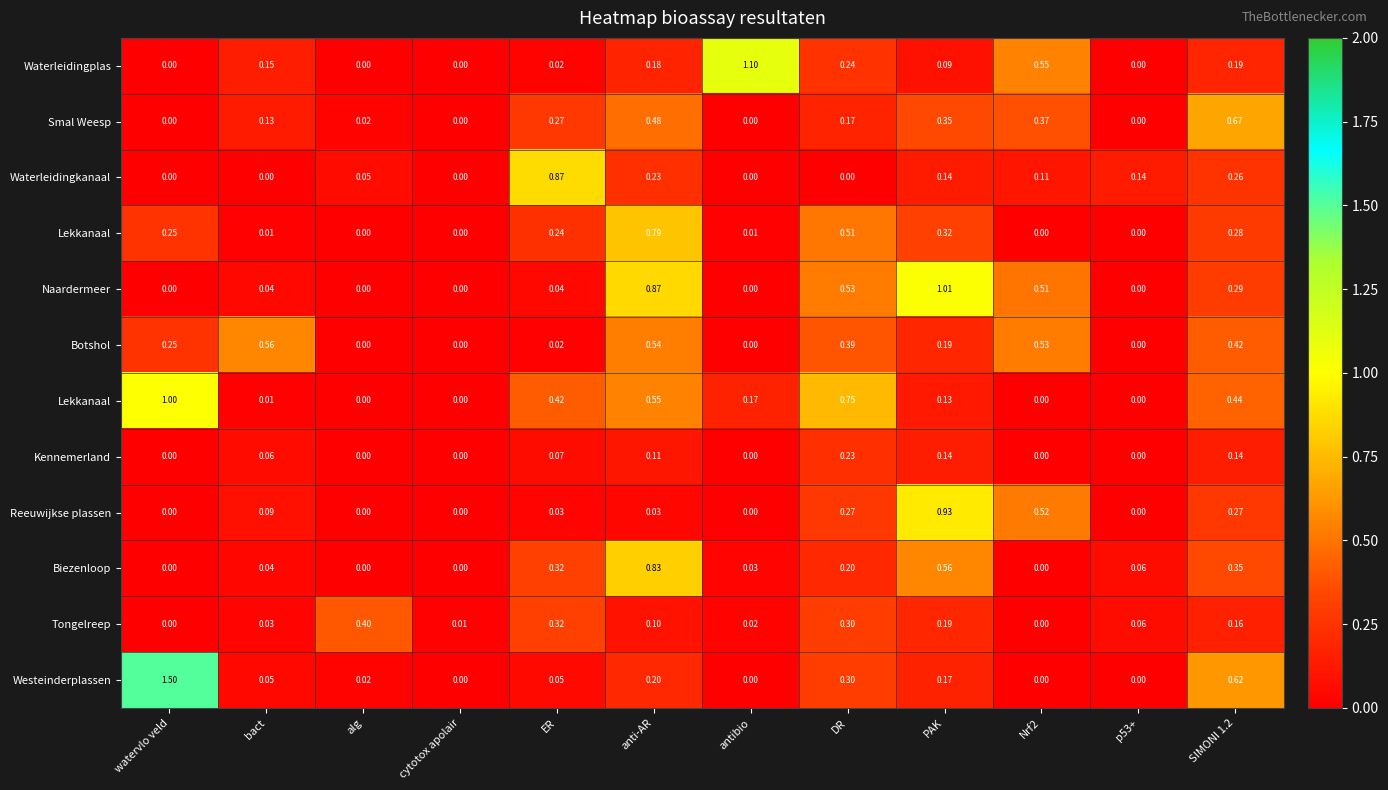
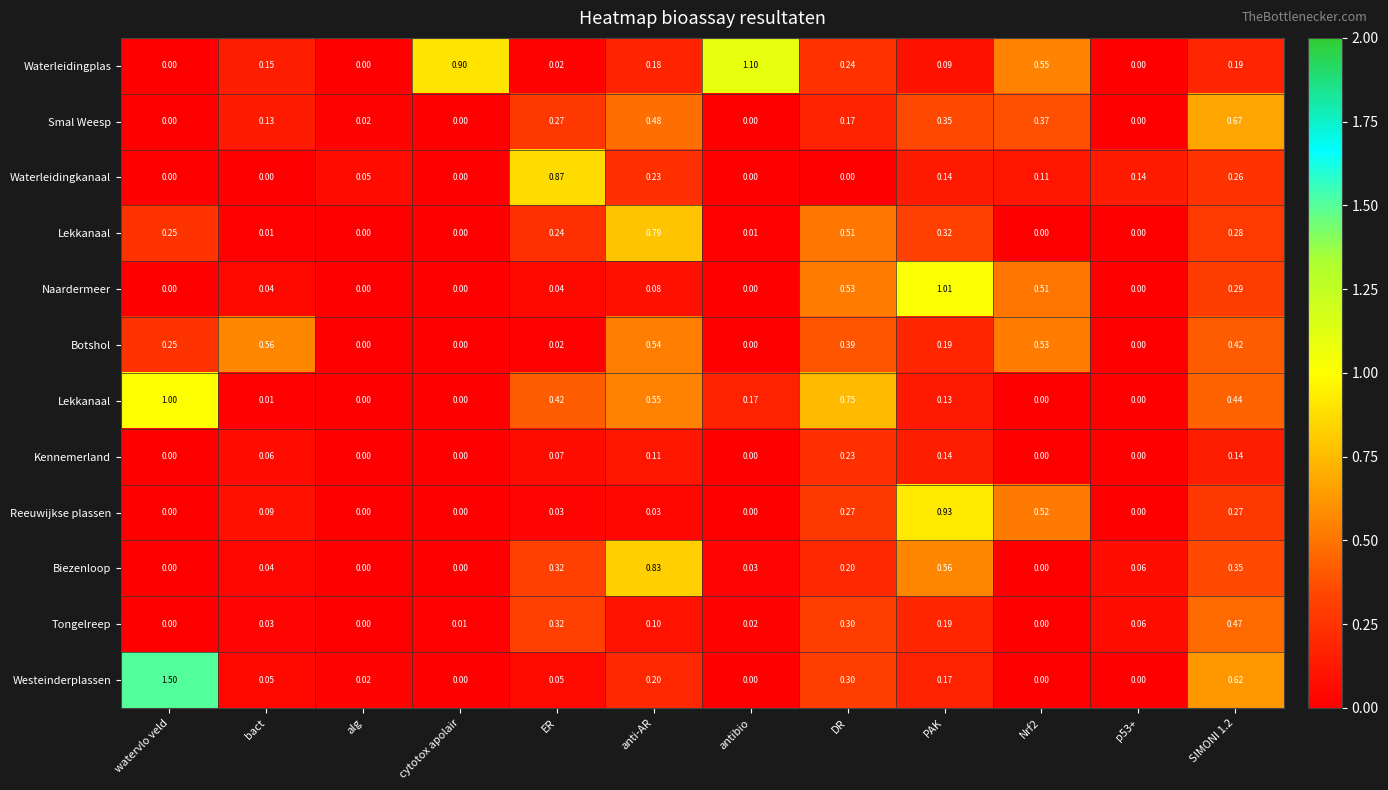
  {
    "Waterleidingplas": {
      "watervlo veld": 0.00,
      "bact": 0.15,
      "alg": 0.00,
-     "cytotox apolair": 0.00,
+     "cytotox apolair": 0.90,
      "ER": 0.02,
      "anti-AR": 0.18,
      "antibio": 1.10,
      "DR": 0.24,
      "PAK": 0.09,
      "Nrf2": 0.55,
      "p53+": 0.00,
      "SIMONI 1.2": 0.19
    },
    "Smal Weesp": {
      "watervlo veld": 0.00,
      "bact": 0.13,
      "alg": 0.02,
      "cytotox apolair": 0.00,
      "ER": 0.27,
      "anti-AR": 0.48,
      "antibio": 0.00,
      "DR": 0.17,
      "PAK": 0.35,
      "Nrf2": 0.37,
      "p53+": 0.00,
      "SIMONI 1.2": 0.67
    },
    "Waterleidingkanaal": {
      "watervlo veld": 0.00,
      "bact": 0.00,
      "alg": 0.05,
      "cytotox apolair": 0.00,
      "ER": 0.87,
      "anti-AR": 0.23,
      "antibio": 0.00,
      "DR": 0.00,
      "PAK": 0.14,
      "Nrf2": 0.11,
      "p53+": 0.14,
      "SIMONI 1.2": 0.26
    },
    "Naardermeer": {
      "watervlo veld": 0.00,
      "bact": 0.04,
      "alg": 0.00,
      "cytotox apolair": 0.00,
      "ER": 0.04,
-     "anti-AR": 0.87,
+     "anti-AR": 0.08,
      "antibio": 0.00,
      "DR": 0.53,
      "PAK": 1.01,
      "Nrf2": 0.51,
      "p53+": 0.00,
      "SIMONI 1.2": 0.29
    },
    "Botshol": {
      "watervlo veld": 0.25,
      "bact": 0.56,
      "alg": 0.00,
      "cytotox apolair": 0.00,
      "ER": 0.02,
      "anti-AR": 0.54,
      "antibio": 0.00,
      "DR": 0.39,
      "PAK": 0.19,
      "Nrf2": 0.53,
      "p53+": 0.00,
      "SIMONI 1.2": 0.42
    },
    "Kennemerland": {
      "watervlo veld": 0.00,
      "bact": 0.06,
      "alg": 0.00,
      "cytotox apolair": 0.00,
      "ER": 0.07,
      "anti-AR": 0.11,
      "antibio": 0.00,
      "DR": 0.23,
      "PAK": 0.14,
      "Nrf2": 0.00,
      "p53+": 0.00,
      "SIMONI 1.2": 0.14
    },
    "Reeuwijkse plassen": {
      "watervlo veld": 0.00,
      "bact": 0.09,
      "alg": 0.00,
      "cytotox apolair": 0.00,
      "ER": 0.03,
      "anti-AR": 0.03,
      "antibio": 0.00,
      "DR": 0.27,
      "PAK": 0.93,
      "Nrf2": 0.52,
      "p53+": 0.00,
      "SIMONI 1.2": 0.27
    },
    "Biezenloop": {
      "watervlo veld": 0.00,
      "bact": 0.04,
      "alg": 0.00,
      "cytotox apolair": 0.00,
      "ER": 0.32,
      "anti-AR": 0.83,
      "antibio": 0.03,
      "DR": 0.20,
      "PAK": 0.56,
      "Nrf2": 0.00,
      "p53+": 0.06,
      "SIMONI 1.2": 0.35
    },
    "Tongelreep": {
      "watervlo veld": 0.00,
      "bact": 0.03,
-     "alg": 0.40,
+     "alg": 0.00,
      "cytotox apolair": 0.01,
      "ER": 0.32,
      "anti-AR": 0.10,
      "antibio": 0.02,
      "DR": 0.30,
      "PAK": 0.19,
      "Nrf2": 0.00,
      "p53+": 0.06,
-     "SIMONI 1.2": 0.16
+     "SIMONI 1.2": 0.47
    },
    "Westeinderplassen": {
      "watervlo veld": 1.50,
      "bact": 0.05,
      "alg": 0.02,
      "cytotox apolair": 0.00,
      "ER": 0.05,
      "anti-AR": 0.20,
      "antibio": 0.00,
      "DR": 0.30,
      "PAK": 0.17,
      "Nrf2": 0.00,
      "p53+": 0.00,
      "SIMONI 1.2": 0.62
    }
  }
